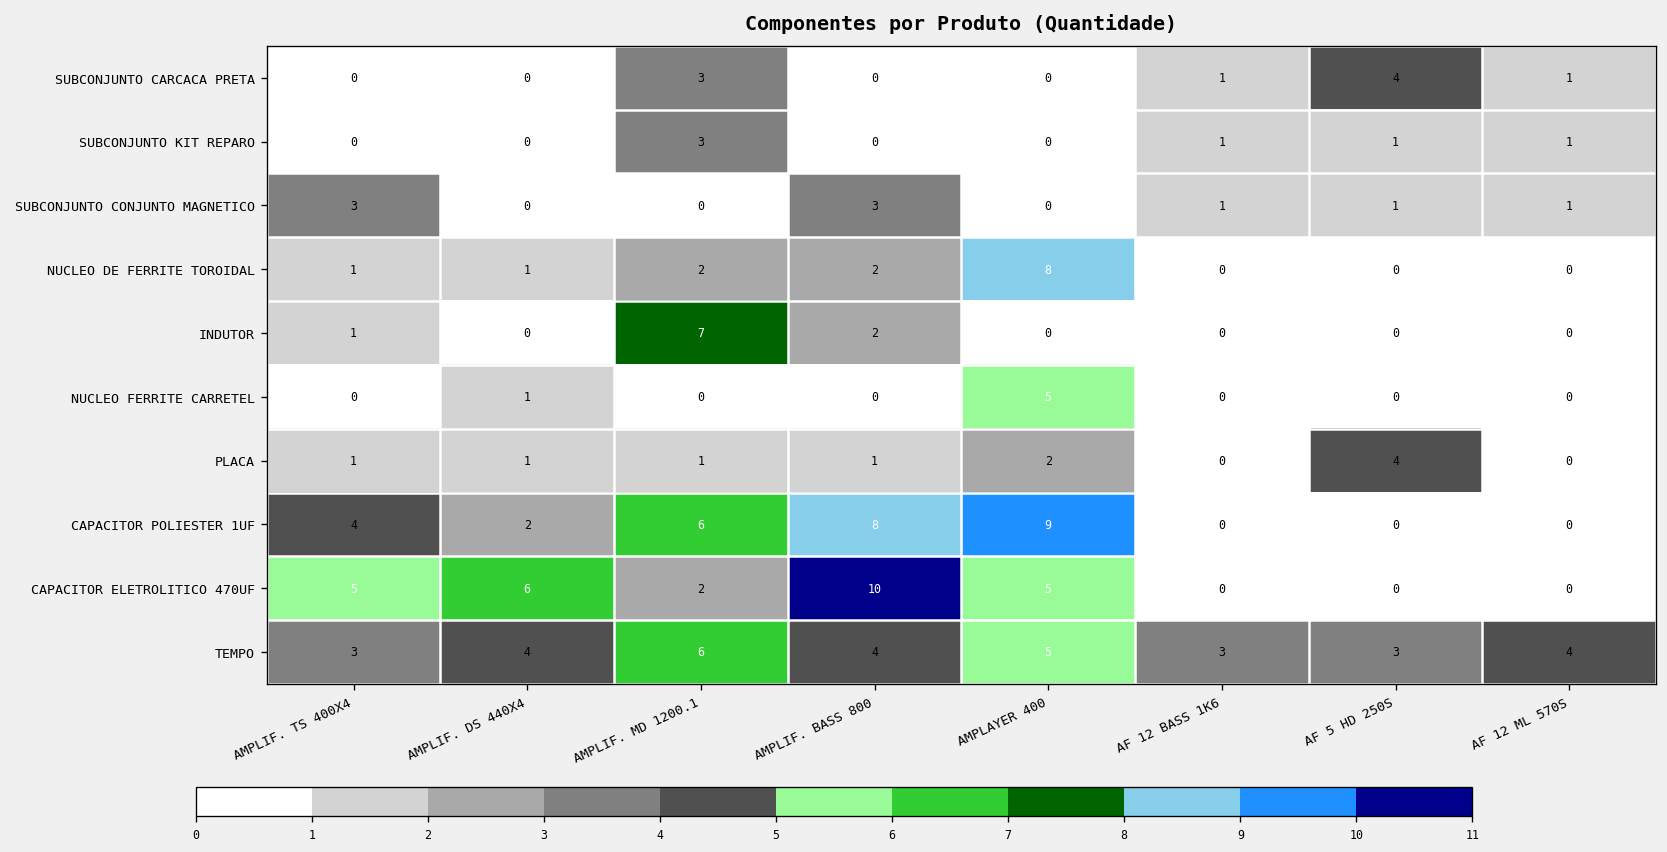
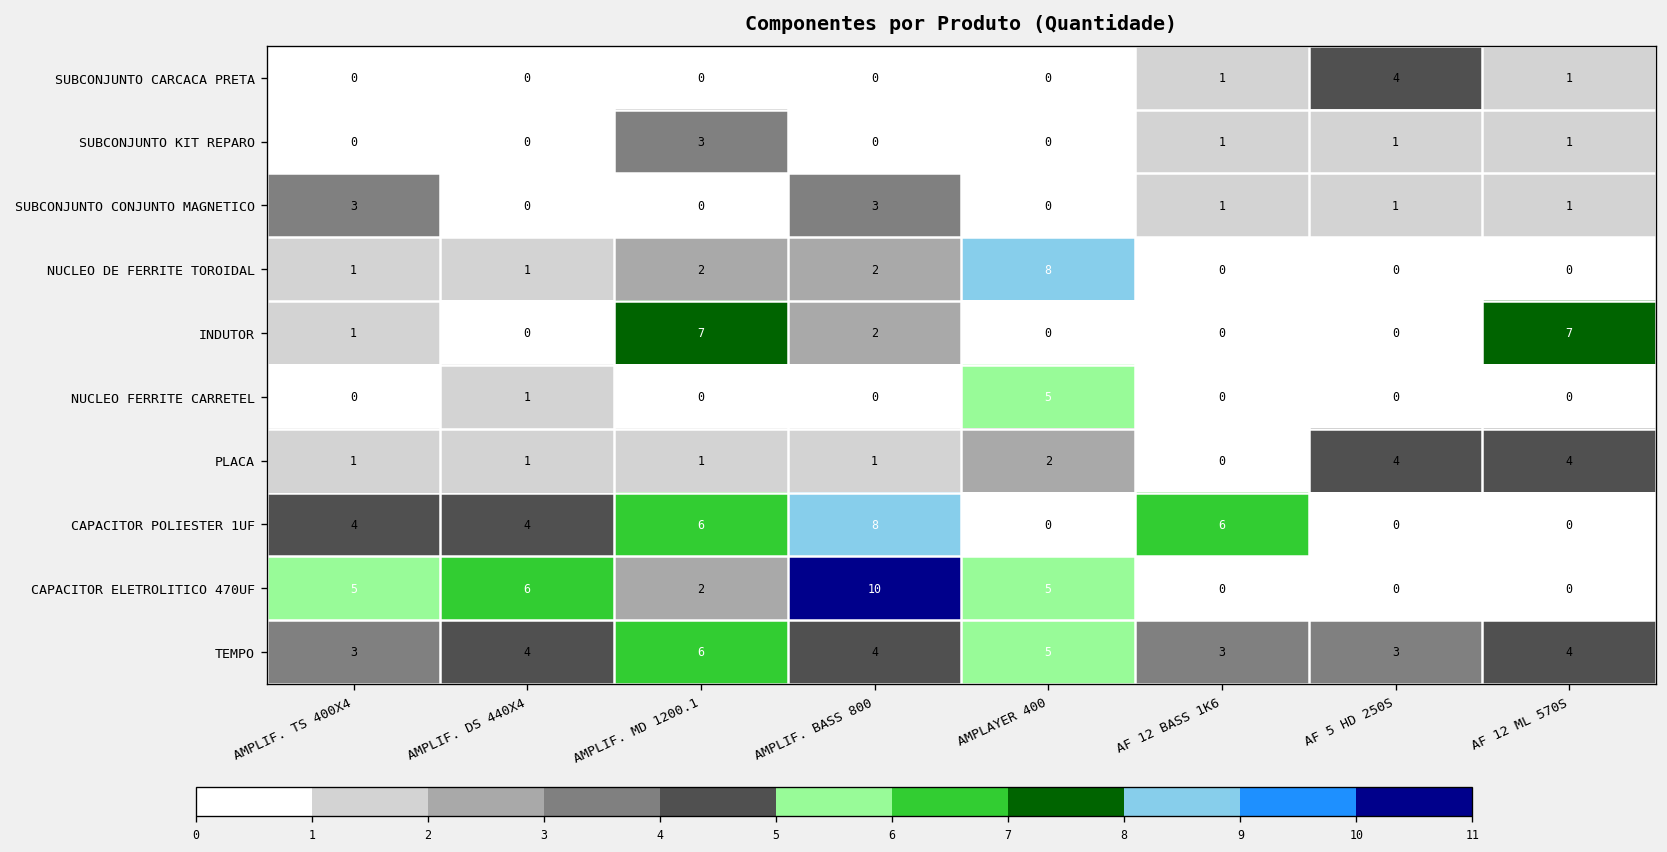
  {
    "Componentes por Produto (Quantidade)": {
      "SUBCONJUNTO CARCACA PRETA": {
        "AMPLIF. TS 400X4": 0,
        "AMPLIF. DS 440X4": 0,
-       "AMPLIF. MD 1200.1": 3,
+       "AMPLIF. MD 1200.1": 0,
        "AMPLIF. BASS 800": 0,
        "AMPLAYER 400": 0,
        "AF 12 BASS 1K6": 1,
        "AF 5 HD 250S": 4,
        "AF 12 ML 570S": 1
      },
      "SUBCONJUNTO KIT REPARO": {
        "AMPLIF. TS 400X4": 0,
        "AMPLIF. DS 440X4": 0,
        "AMPLIF. MD 1200.1": 3,
        "AMPLIF. BASS 800": 0,
        "AMPLAYER 400": 0,
        "AF 12 BASS 1K6": 1,
        "AF 5 HD 250S": 1,
        "AF 12 ML 570S": 1
      },
      "SUBCONJUNTO CONJUNTO MAGNETICO": {
        "AMPLIF. TS 400X4": 3,
        "AMPLIF. DS 440X4": 0,
        "AMPLIF. MD 1200.1": 0,
        "AMPLIF. BASS 800": 3,
        "AMPLAYER 400": 0,
        "AF 12 BASS 1K6": 1,
        "AF 5 HD 250S": 1,
        "AF 12 ML 570S": 1
      },
      "NUCLEO DE FERRITE TOROIDAL": {
        "AMPLIF. TS 400X4": 1,
        "AMPLIF. DS 440X4": 1,
        "AMPLIF. MD 1200.1": 2,
        "AMPLIF. BASS 800": 2,
        "AMPLAYER 400": 8,
        "AF 12 BASS 1K6": 0,
        "AF 5 HD 250S": 0,
        "AF 12 ML 570S": 0
      },
      "INDUTOR": {
        "AMPLIF. TS 400X4": 1,
        "AMPLIF. DS 440X4": 0,
        "AMPLIF. MD 1200.1": 7,
        "AMPLIF. BASS 800": 2,
        "AMPLAYER 400": 0,
        "AF 12 BASS 1K6": 0,
        "AF 5 HD 250S": 0,
-       "AF 12 ML 570S": 0
+       "AF 12 ML 570S": 7
      },
      "NUCLEO FERRITE CARRETEL": {
        "AMPLIF. TS 400X4": 0,
        "AMPLIF. DS 440X4": 1,
        "AMPLIF. MD 1200.1": 0,
        "AMPLIF. BASS 800": 0,
        "AMPLAYER 400": 5,
        "AF 12 BASS 1K6": 0,
        "AF 5 HD 250S": 0,
        "AF 12 ML 570S": 0
      },
      "PLACA": {
        "AMPLIF. TS 400X4": 1,
        "AMPLIF. DS 440X4": 1,
        "AMPLIF. MD 1200.1": 1,
        "AMPLIF. BASS 800": 1,
        "AMPLAYER 400": 2,
        "AF 12 BASS 1K6": 0,
        "AF 5 HD 250S": 4,
-       "AF 12 ML 570S": 0
+       "AF 12 ML 570S": 4
      },
      "CAPACITOR POLIESTER 1UF": {
        "AMPLIF. TS 400X4": 4,
-       "AMPLIF. DS 440X4": 2,
+       "AMPLIF. DS 440X4": 4,
        "AMPLIF. MD 1200.1": 6,
        "AMPLIF. BASS 800": 8,
-       "AMPLAYER 400": 9,
-       "AF 12 BASS 1K6": 0,
+       "AMPLAYER 400": 0,
+       "AF 12 BASS 1K6": 6,
        "AF 5 HD 250S": 0,
        "AF 12 ML 570S": 0
      },
      "CAPACITOR ELETROLITICO 470UF": {
        "AMPLIF. TS 400X4": 5,
        "AMPLIF. DS 440X4": 6,
        "AMPLIF. MD 1200.1": 2,
        "AMPLIF. BASS 800": 10,
        "AMPLAYER 400": 5,
        "AF 12 BASS 1K6": 0,
        "AF 5 HD 250S": 0,
        "AF 12 ML 570S": 0
      },
      "TEMPO": {
        "AMPLIF. TS 400X4": 3,
        "AMPLIF. DS 440X4": 4,
        "AMPLIF. MD 1200.1": 6,
        "AMPLIF. BASS 800": 4,
        "AMPLAYER 400": 5,
        "AF 12 BASS 1K6": 3,
        "AF 5 HD 250S": 3,
        "AF 12 ML 570S": 4
      }
    }
  }
